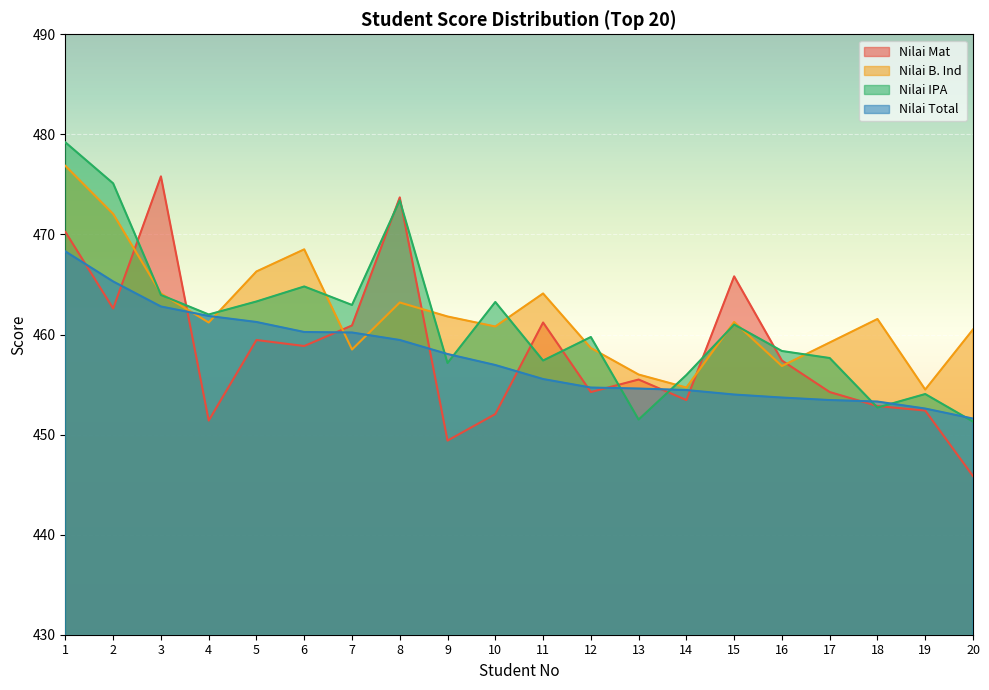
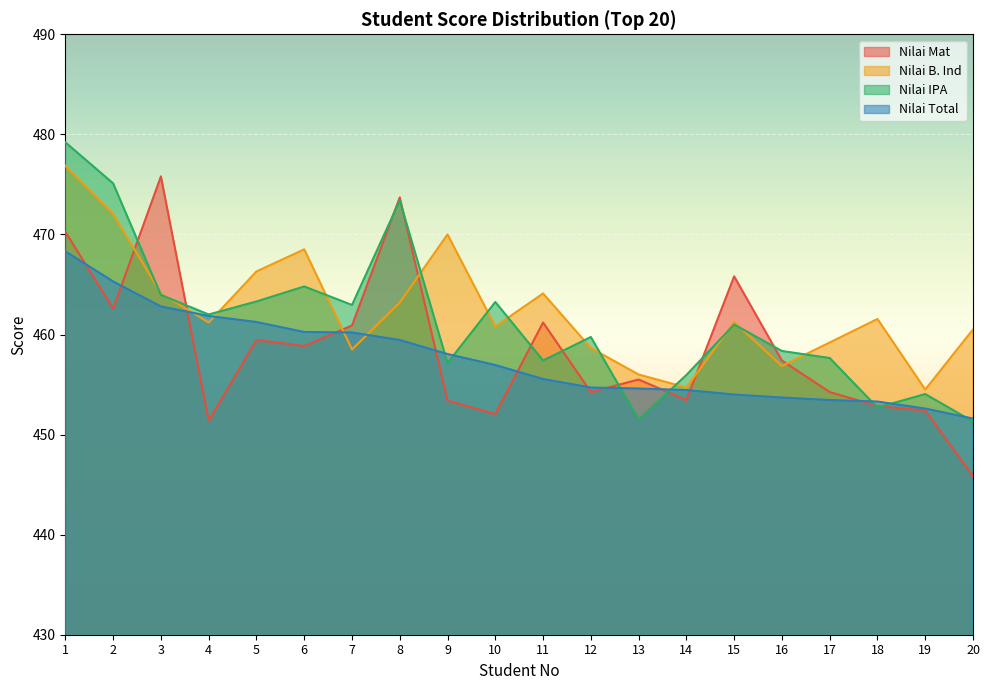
  {
    "Nilai Mat": {
      "1": 470.3,
      "2": 462.6,
      "3": 475.8,
      "4": 451.4,
      "5": 459.5,
      "6": 458.9,
      "7": 460.9,
      "8": 473.7,
-     "9": 449.4,
+     "9": 453.4,
      "10": 452.1,
      "11": 461.2,
      "12": 454.3,
      "13": 455.5,
      "14": 453.5,
      "15": 465.8,
      "16": 457.4,
      "17": 454.3,
      "20": 445.9
    },
    "Nilai B. Ind": {
      "1": 476.9,
      "2": 472.1,
      "4": 461.2,
      "5": 466.3,
      "6": 468.5,
      "7": 458.5,
      "8": 463.2,
-     "9": 461.8,
+     "9": 470.0,
      "10": 460.8,
      "11": 464.1,
      "12": 458.7,
      "13": 456.0,
      "16": 456.9,
      "17": 459.2,
      "18": 461.6,
      "19": 454.5,
      "20": 460.5
    },
    "Nilai IPA": {
      "1": 479.2,
      "2": 475.1,
      "5": 463.3,
      "6": 464.8,
      "7": 463.0,
      "8": 473.4,
      "9": 457.2,
      "10": 463.3,
      "11": 457.4,
      "12": 459.8,
      "13": 451.5,
      "14": 456.0,
      "16": 458.4,
      "17": 457.7,
      "19": 454.1,
      "20": 451.3
    },
    "Nilai Total": {
      "1": 468.3,
      "2": 465.3,
      "3": 462.8,
      "5": 461.3,
      "6": 460.3,
      "7": 460.2,
      "8": 459.5,
      "9": 458.1,
      "10": 457.0,
      "11": 455.6,
      "12": 454.7,
      "13": 454.6,
      "15": 454.0,
      "16": 453.7,
      "17": 453.5,
      "18": 453.3,
      "20": 451.6
    }
  }
